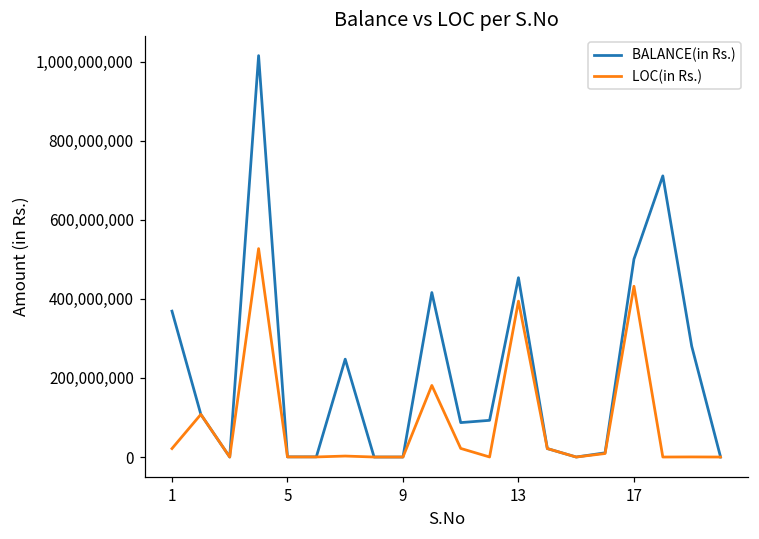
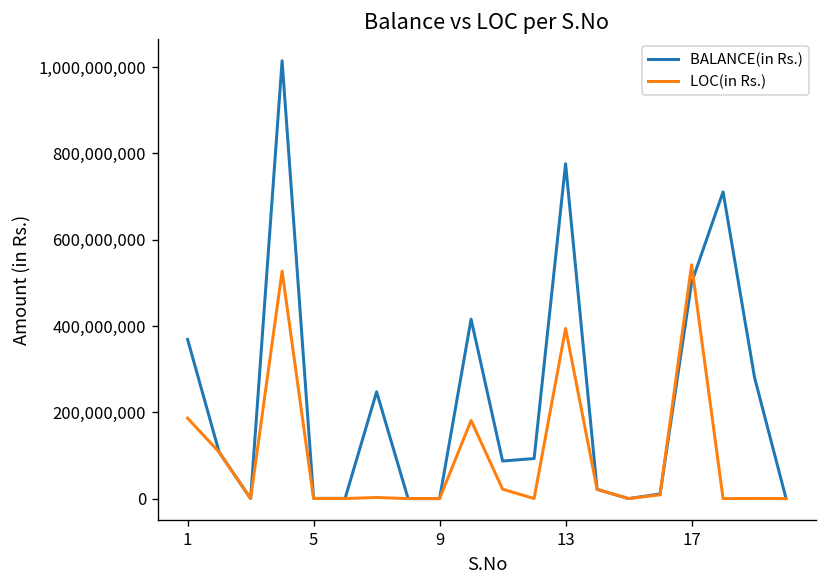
  {
    "BALANCE(in Rs.)": {
      "1": "370,000,000",
-     "13": "450,000,000",
+     "13": "780,000,000",
      "17": "500,000,000"
    },
    "LOC(in Rs.)": {
-     "1": "20,000,000",
+     "1": "190,000,000",
      "13": "390,000,000",
-     "17": "430,000,000"
+     "17": "540,000,000"
    }
  }
